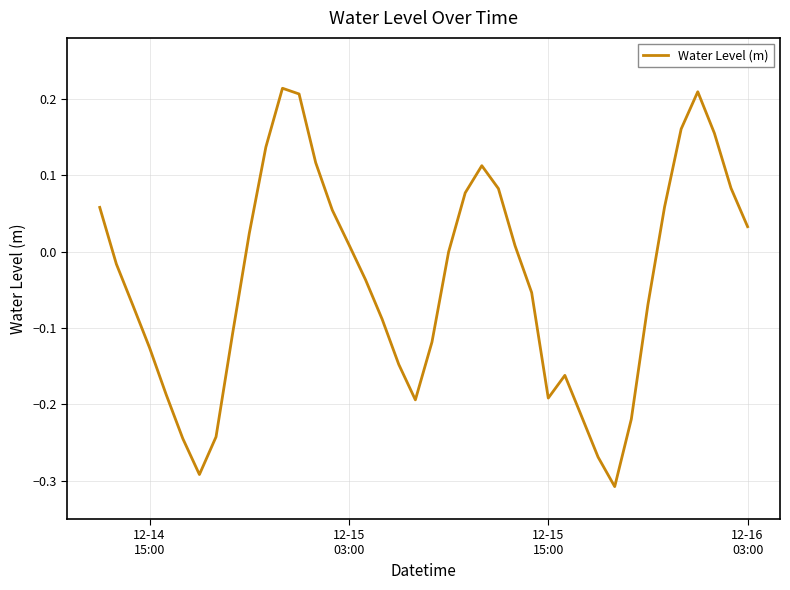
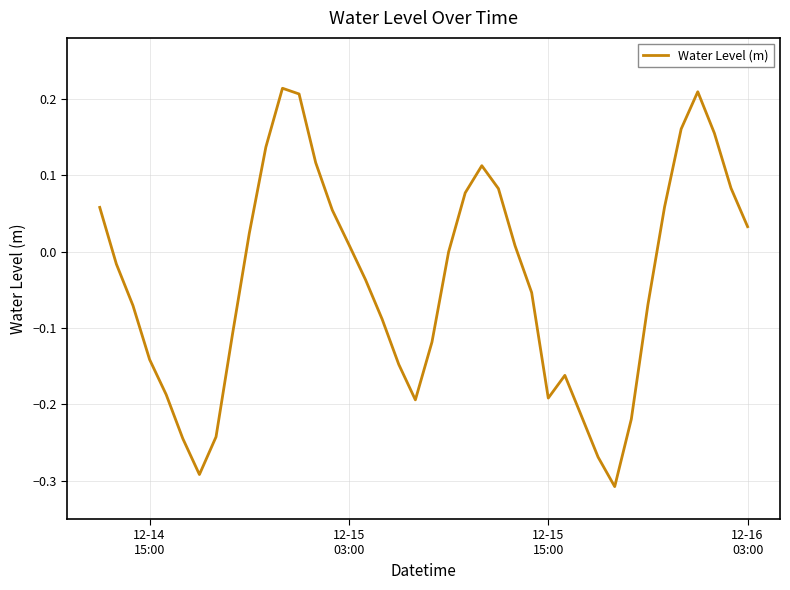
  {
-   "12-14 15:00": -0.13,
+   "12-14 15:00": -0.14,
    "12-15 03:00": 0.01,
    "12-15 15:00": -0.19,
    "12-16 03:00": 0.03
  }
